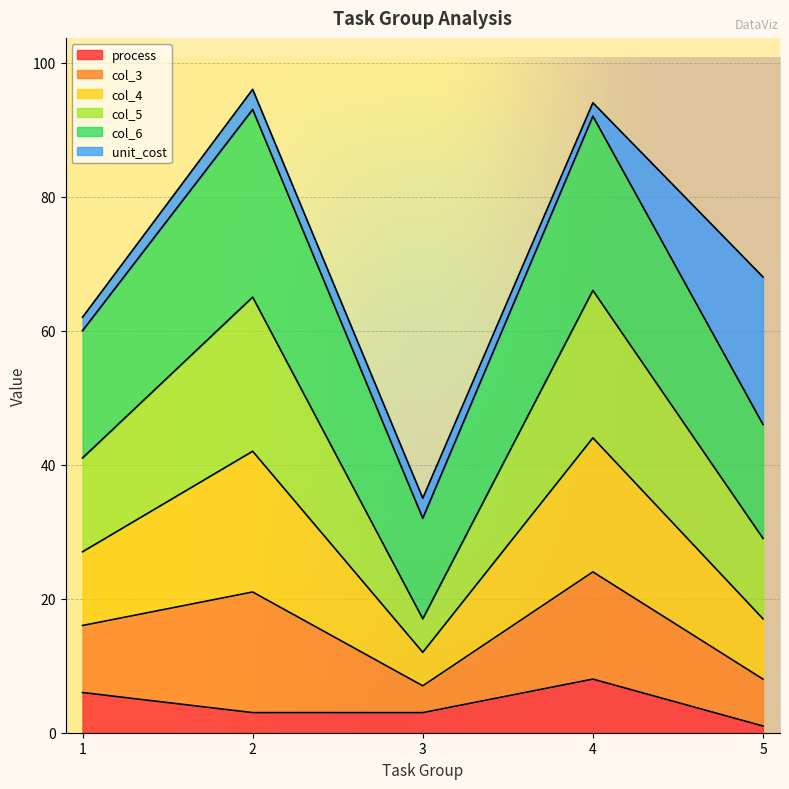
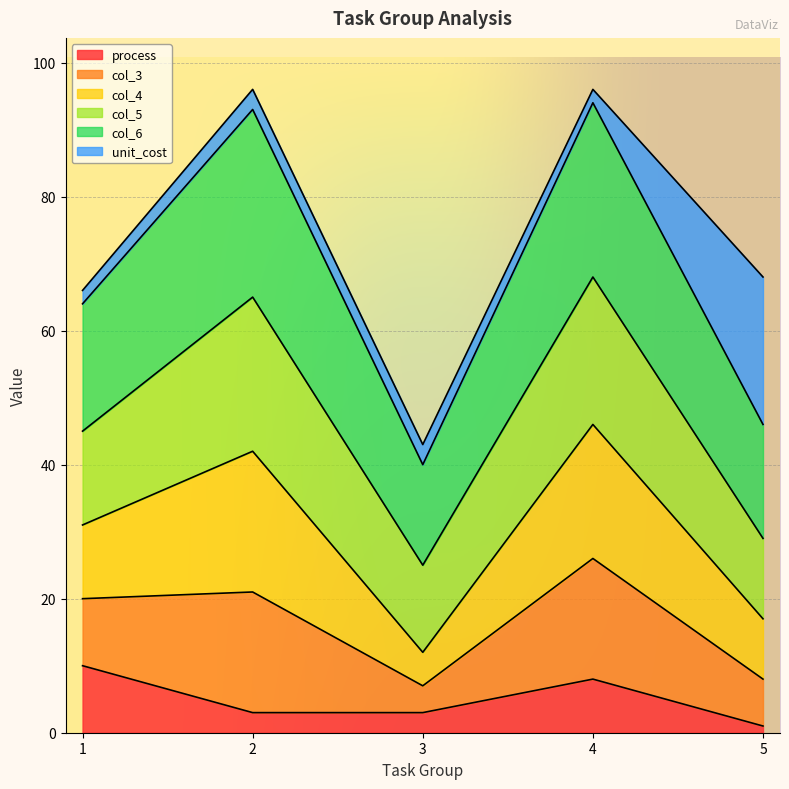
  {
    "process": {
-     "1": 6,
+     "1": 10,
      "2": 3,
      "3": 3,
      "4": 8,
      "5": 1
    },
    "col_3": {
      "1": 10,
      "2": 18,
      "3": 4,
-     "4": 16,
+     "4": 18,
      "5": 7
    },
    "col_4": {
      "1": 11,
      "2": 21,
      "3": 5,
      "4": 20,
      "5": 9
    },
    "col_5": {
      "1": 14,
      "2": 23,
-     "3": 5,
+     "3": 13,
      "4": 22,
      "5": 12
    },
    "col_6": {
      "1": 19,
      "2": 28,
      "3": 15,
      "4": 26,
      "5": 17
    },
    "unit_cost": {
      "1": 2,
      "2": 3,
      "3": 3,
      "4": 2,
      "5": 22
    }
  }
